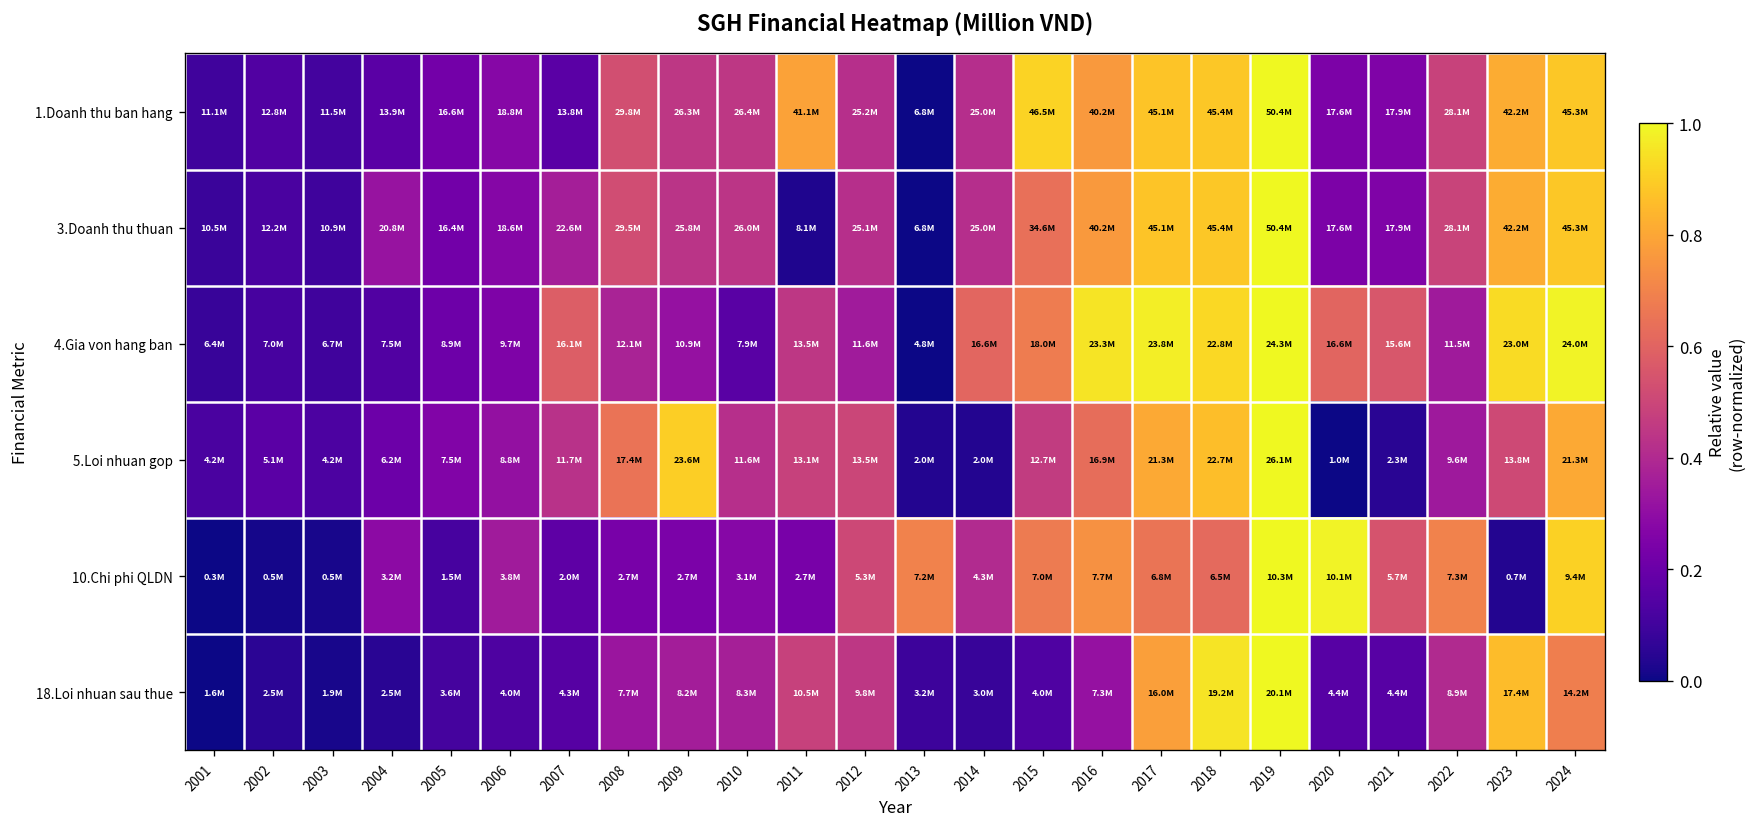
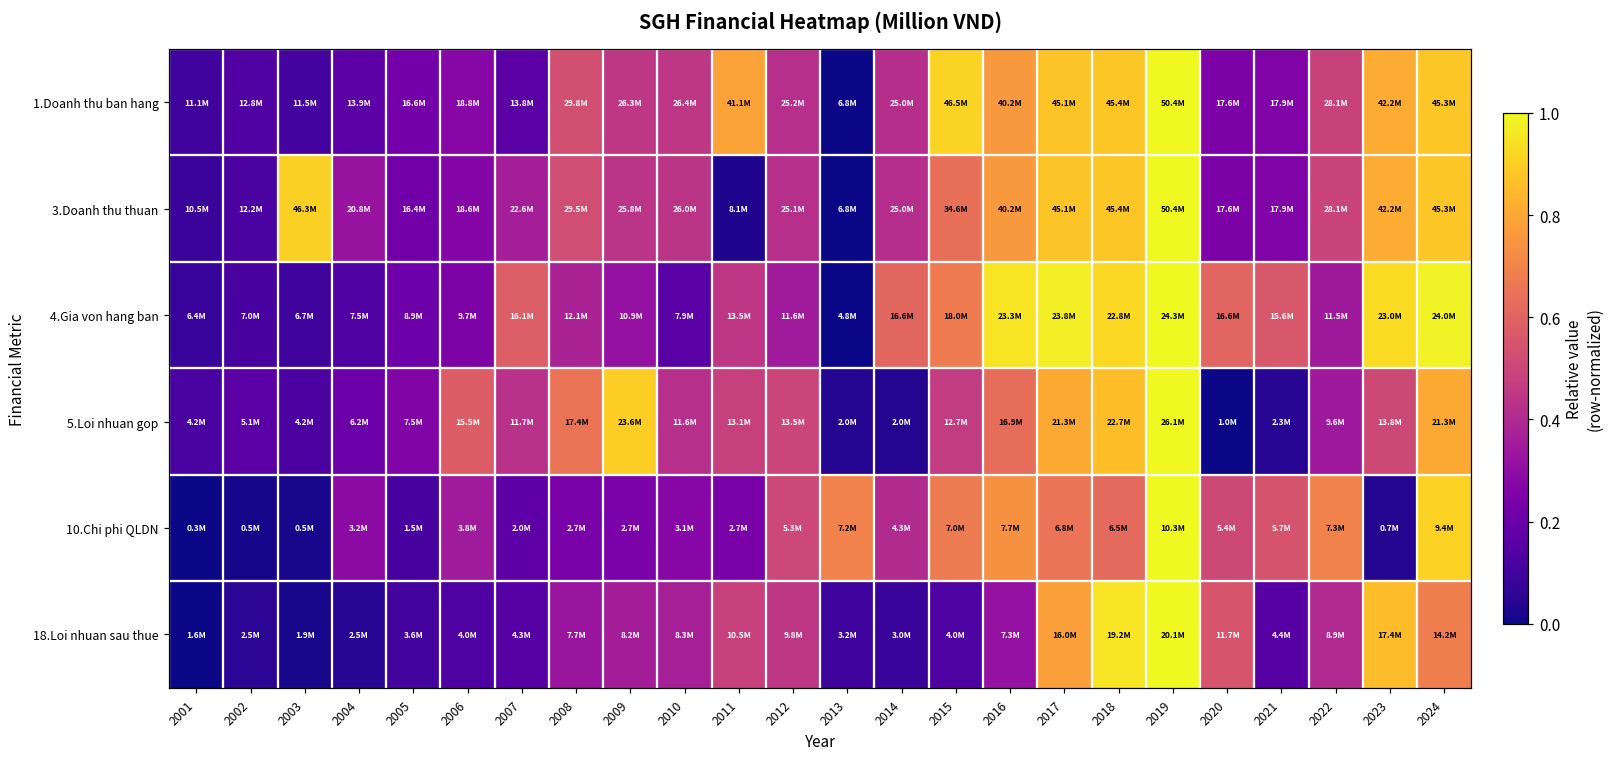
  {
    "1.Doanh thu ban hang": {
      "2001": "11.1M",
      "2002": "12.8M",
      "2003": "11.5M",
      "2004": "13.9M",
      "2005": "16.6M",
      "2006": "18.8M",
      "2007": "13.8M",
      "2008": "29.8M",
      "2009": "26.3M",
      "2010": "26.4M",
      "2011": "41.1M",
      "2012": "25.2M",
      "2013": "6.8M",
      "2014": "25.0M",
      "2015": "46.5M",
      "2016": "40.2M",
      "2017": "45.1M",
      "2018": "45.4M",
      "2019": "50.4M",
      "2020": "17.6M",
      "2021": "17.9M",
      "2022": "28.1M",
      "2023": "42.2M",
      "2024": "45.3M"
    },
    "3.Doanh thu thuan": {
      "2001": "10.5M",
      "2002": "12.2M",
-     "2003": "10.9M",
+     "2003": "46.3M",
      "2004": "20.8M",
      "2005": "16.4M",
      "2006": "18.6M",
      "2007": "22.6M",
      "2008": "29.5M",
      "2009": "25.8M",
      "2010": "26.0M",
      "2011": "8.1M",
      "2012": "25.1M",
      "2013": "6.8M",
      "2014": "25.0M",
      "2015": "34.6M",
      "2016": "40.2M",
      "2017": "45.1M",
      "2018": "45.4M",
      "2019": "50.4M",
      "2020": "17.6M",
      "2021": "17.9M",
      "2022": "28.1M",
      "2023": "42.2M",
      "2024": "45.3M"
    },
    "4.Gia von hang ban": {
      "2001": "6.4M",
      "2002": "7.0M",
      "2003": "6.7M",
      "2004": "7.5M",
      "2005": "8.9M",
      "2006": "9.7M",
      "2007": "16.1M",
      "2008": "12.1M",
      "2009": "10.9M",
      "2010": "7.9M",
      "2011": "13.5M",
      "2012": "11.6M",
      "2013": "4.8M",
      "2014": "16.6M",
      "2015": "18.0M",
      "2016": "23.3M",
      "2017": "23.8M",
      "2018": "22.8M",
      "2019": "24.3M",
      "2020": "16.6M",
      "2021": "15.6M",
      "2022": "11.5M",
      "2023": "23.0M",
      "2024": "24.0M"
    },
    "5.Loi nhuan gop": {
      "2001": "4.2M",
      "2002": "5.1M",
      "2003": "4.2M",
      "2004": "6.2M",
      "2005": "7.5M",
-     "2006": "8.8M",
+     "2006": "15.5M",
      "2007": "11.7M",
      "2008": "17.4M",
      "2009": "23.6M",
      "2010": "11.6M",
      "2011": "13.1M",
      "2012": "13.5M",
      "2013": "2.0M",
      "2014": "2.0M",
      "2015": "12.7M",
      "2016": "16.9M",
      "2017": "21.3M",
      "2018": "22.7M",
      "2019": "26.1M",
      "2020": "1.0M",
      "2021": "2.3M",
      "2022": "9.6M",
      "2023": "13.8M",
      "2024": "21.3M"
    },
    "10.Chi phi QLDN": {
      "2001": "0.3M",
      "2002": "0.5M",
      "2003": "0.5M",
      "2004": "3.2M",
      "2005": "1.5M",
      "2006": "3.8M",
      "2007": "2.0M",
      "2008": "2.7M",
      "2009": "2.7M",
      "2010": "3.1M",
      "2011": "2.7M",
      "2012": "5.3M",
      "2013": "7.2M",
      "2014": "4.3M",
      "2015": "7.0M",
      "2016": "7.7M",
      "2017": "6.8M",
      "2018": "6.5M",
      "2019": "10.3M",
-     "2020": "10.1M",
+     "2020": "5.4M",
      "2021": "5.7M",
      "2022": "7.3M",
      "2023": "0.7M",
      "2024": "9.4M"
    },
    "18.Loi nhuan sau thue": {
      "2001": "1.6M",
      "2002": "2.5M",
      "2003": "1.9M",
      "2004": "2.5M",
      "2005": "3.6M",
      "2006": "4.0M",
      "2007": "4.3M",
      "2008": "7.7M",
      "2009": "8.2M",
      "2010": "8.3M",
      "2011": "10.5M",
      "2012": "9.8M",
      "2013": "3.2M",
      "2014": "3.0M",
      "2015": "4.0M",
      "2016": "7.3M",
      "2017": "16.0M",
      "2018": "19.2M",
      "2019": "20.1M",
-     "2020": "4.4M",
+     "2020": "11.7M",
      "2021": "4.4M",
      "2022": "8.9M",
      "2023": "17.4M",
      "2024": "14.2M"
    }
  }
